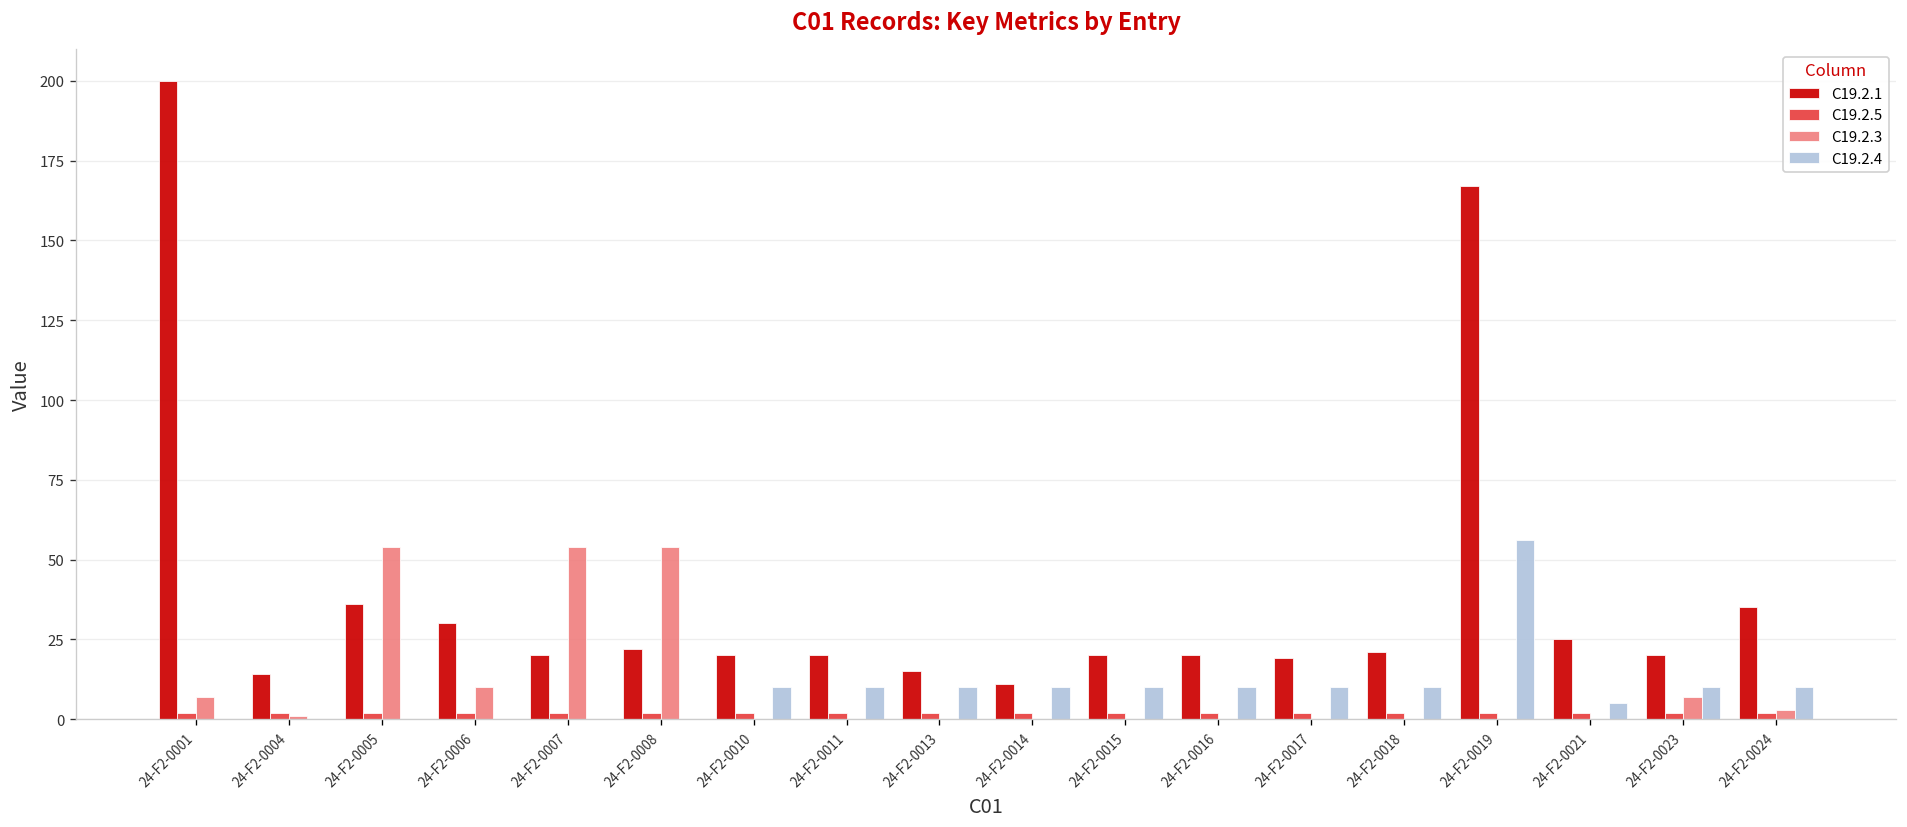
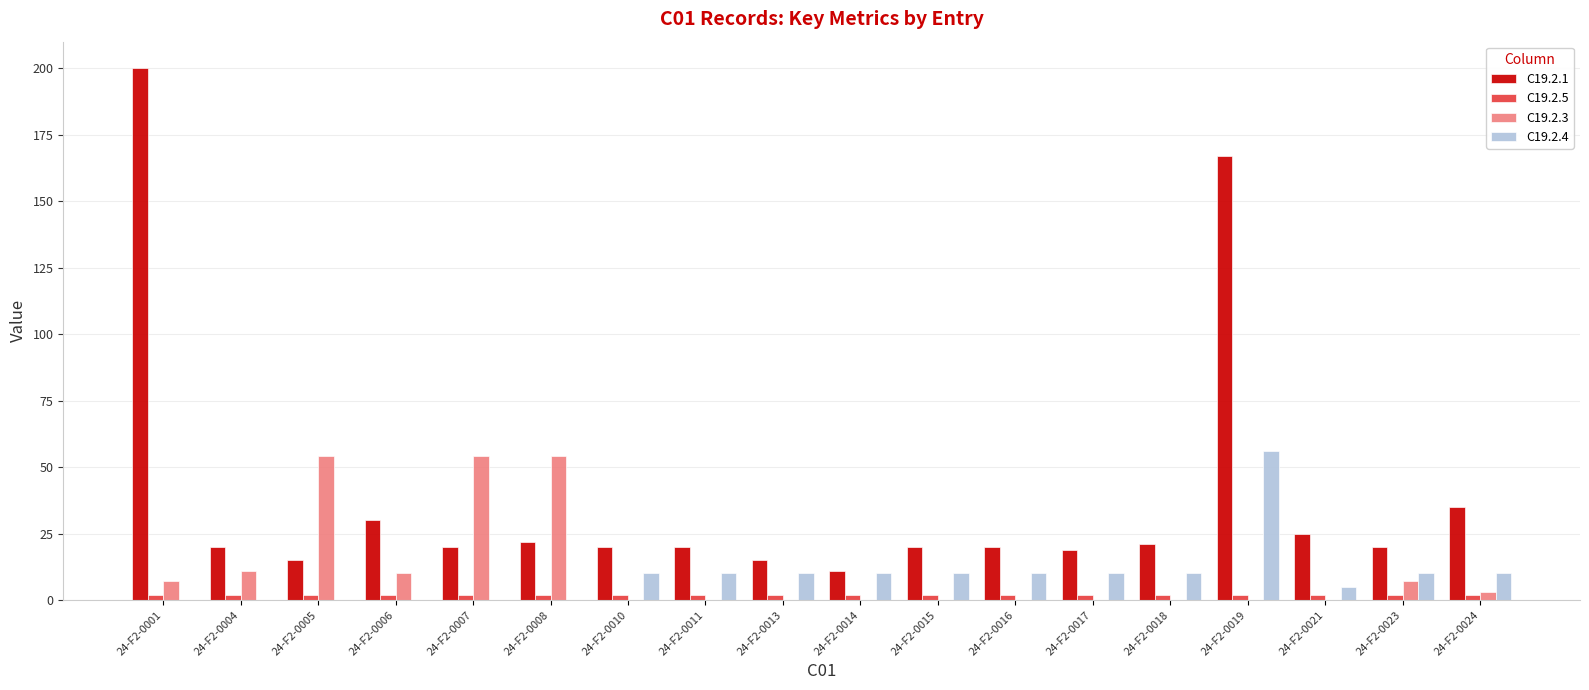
  {
    "C19.2.1": {
      "24-F2-0001": 200,
-     "24-F2-0004": 14,
-     "24-F2-0005": 36,
+     "24-F2-0004": 20,
+     "24-F2-0005": 15,
      "24-F2-0006": 30,
      "24-F2-0007": 20,
      "24-F2-0008": 22,
      "24-F2-0010": 20,
      "24-F2-0011": 20,
      "24-F2-0013": 15,
      "24-F2-0014": 11,
      "24-F2-0015": 20,
      "24-F2-0016": 20,
      "24-F2-0017": 19,
      "24-F2-0018": 21,
      "24-F2-0019": 167,
      "24-F2-0021": 25,
      "24-F2-0023": 20,
      "24-F2-0024": 35
    },
    "C19.2.5": {
      "24-F2-0001": 2,
      "24-F2-0004": 2,
      "24-F2-0005": 2,
      "24-F2-0006": 2,
      "24-F2-0007": 2,
      "24-F2-0008": 2,
      "24-F2-0010": 2,
      "24-F2-0011": 2,
      "24-F2-0013": 2,
      "24-F2-0014": 2,
      "24-F2-0015": 2,
      "24-F2-0016": 2,
      "24-F2-0017": 2,
      "24-F2-0018": 2,
      "24-F2-0019": 2,
      "24-F2-0021": 2,
      "24-F2-0023": 2,
      "24-F2-0024": 2
    },
    "C19.2.3": {
      "24-F2-0001": 7,
-     "24-F2-0004": 1,
+     "24-F2-0004": 11,
      "24-F2-0005": 54,
      "24-F2-0006": 10,
      "24-F2-0007": 54,
      "24-F2-0008": 54,
      "24-F2-0010": 0,
      "24-F2-0011": 0,
      "24-F2-0013": 0,
      "24-F2-0014": 0,
      "24-F2-0015": 0,
      "24-F2-0016": 0,
      "24-F2-0017": 0,
      "24-F2-0018": 0,
      "24-F2-0019": 0,
      "24-F2-0021": 0,
      "24-F2-0023": 7,
      "24-F2-0024": 3
    },
    "C19.2.4": {
      "24-F2-0001": 0,
      "24-F2-0004": 0,
      "24-F2-0005": 0,
      "24-F2-0006": 0,
      "24-F2-0007": 0,
      "24-F2-0008": 0,
      "24-F2-0010": 10,
      "24-F2-0011": 10,
      "24-F2-0013": 10,
      "24-F2-0014": 10,
      "24-F2-0015": 10,
      "24-F2-0016": 10,
      "24-F2-0017": 10,
      "24-F2-0018": 10,
      "24-F2-0019": 56,
      "24-F2-0021": 5,
      "24-F2-0023": 10,
      "24-F2-0024": 10
    }
  }
